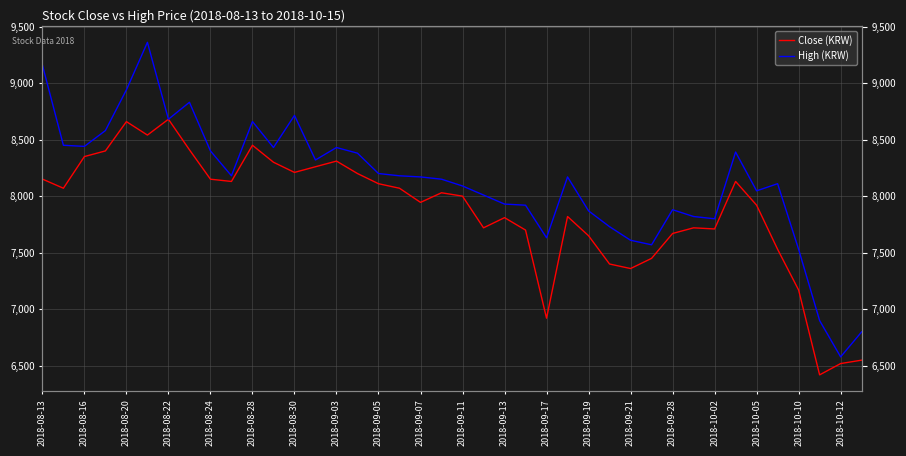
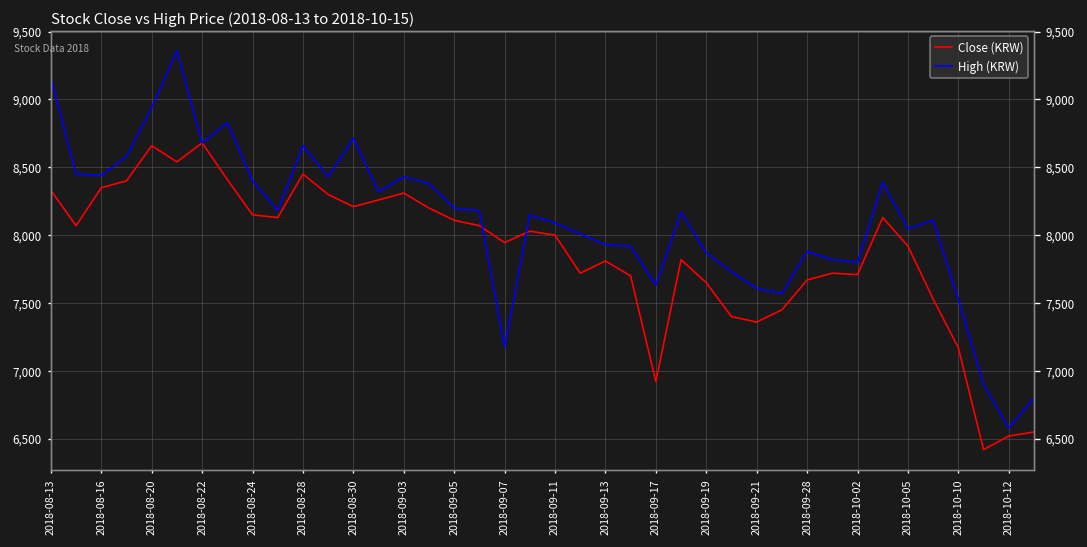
  {
    "Close (KRW)": {
-     "2018-08-13": "8,150",
+     "2018-08-13": "8,330",
      "2018-08-16": "8,350",
      "2018-08-20": "8,660",
      "2018-08-24": "8,150",
      "2018-08-28": "8,450",
      "2018-08-30": "8,210",
      "2018-09-03": "8,310",
      "2018-09-05": "8,110",
      "2018-09-07": "7,950",
      "2018-09-11": "8,000",
      "2018-09-13": "7,810",
      "2018-09-17": "6,920",
      "2018-09-19": "7,650",
      "2018-09-21": "7,360",
      "2018-09-28": "7,670",
      "2018-10-02": "7,710",
      "2018-10-05": "7,920",
      "2018-10-10": "7,170",
      "2018-10-12": "6,520"
    },
    "High (KRW)": {
      "2018-08-13": "9,160",
      "2018-08-16": "8,440",
      "2018-08-20": "8,940",
      "2018-08-24": "8,400",
      "2018-08-28": "8,660",
      "2018-08-30": "8,710",
      "2018-09-03": "8,430",
      "2018-09-05": "8,200",
-     "2018-09-07": "8,170",
+     "2018-09-07": "7,180",
      "2018-09-11": "8,090",
      "2018-09-13": "7,930",
      "2018-09-17": "7,630",
      "2018-09-19": "7,870",
      "2018-09-21": "7,610",
      "2018-09-28": "7,880",
      "2018-10-02": "7,800",
      "2018-10-05": "8,050",
      "2018-10-10": "7,530",
      "2018-10-12": "6,580"
    }
  }
